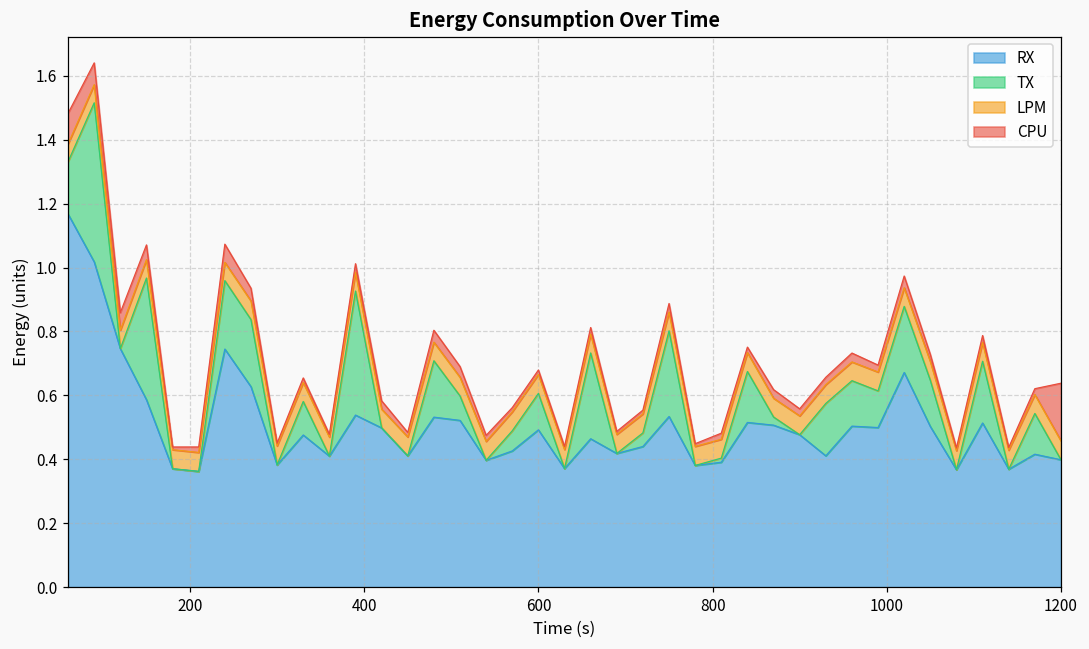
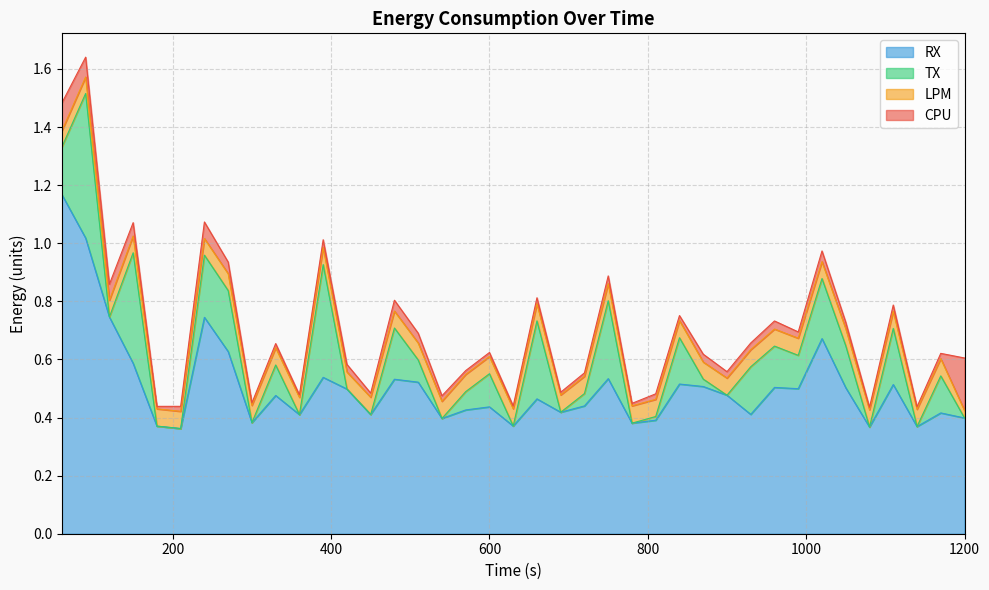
  {
    "RX": {
-     "600": 0.49
+     "600": 0.44
    },
    "TX": {
      "600": 0.11
    },
    "LPM": {
      "600": 0.06,
-     "1200": 0.06
+     "1200": 0.03
    },
    "CPU": {
      "600": 0.01,
      "1200": 0.18
    }
  }
